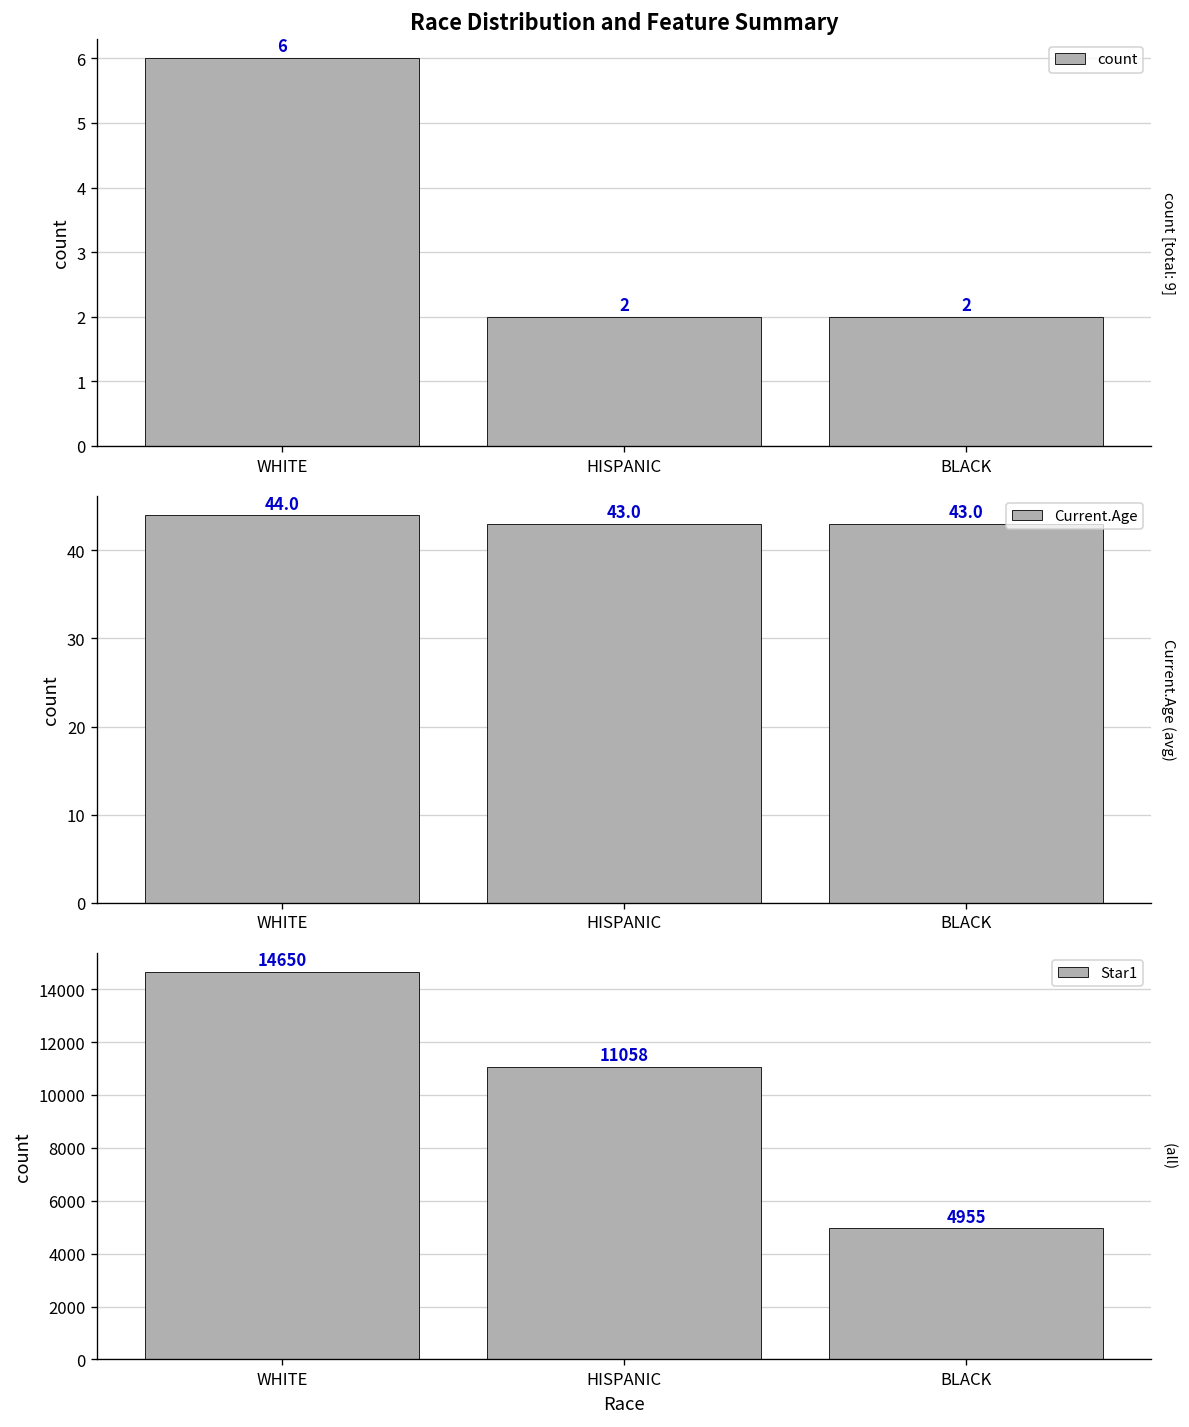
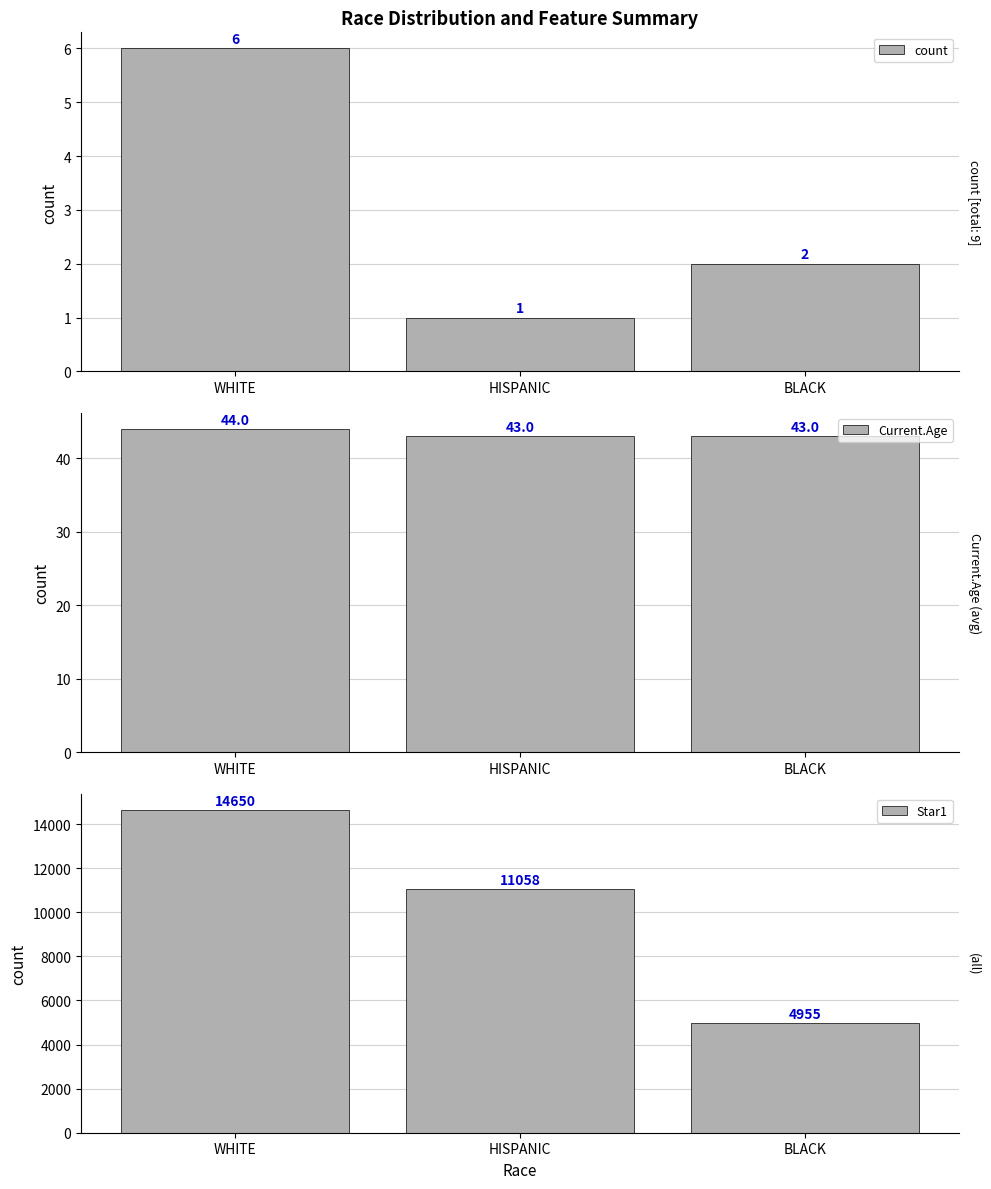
  {
    "Race Distribution and Feature Summary": {
      "WHITE": 6,
-     "HISPANIC": 2,
+     "HISPANIC": 1,
      "BLACK": 2
    }
  }
